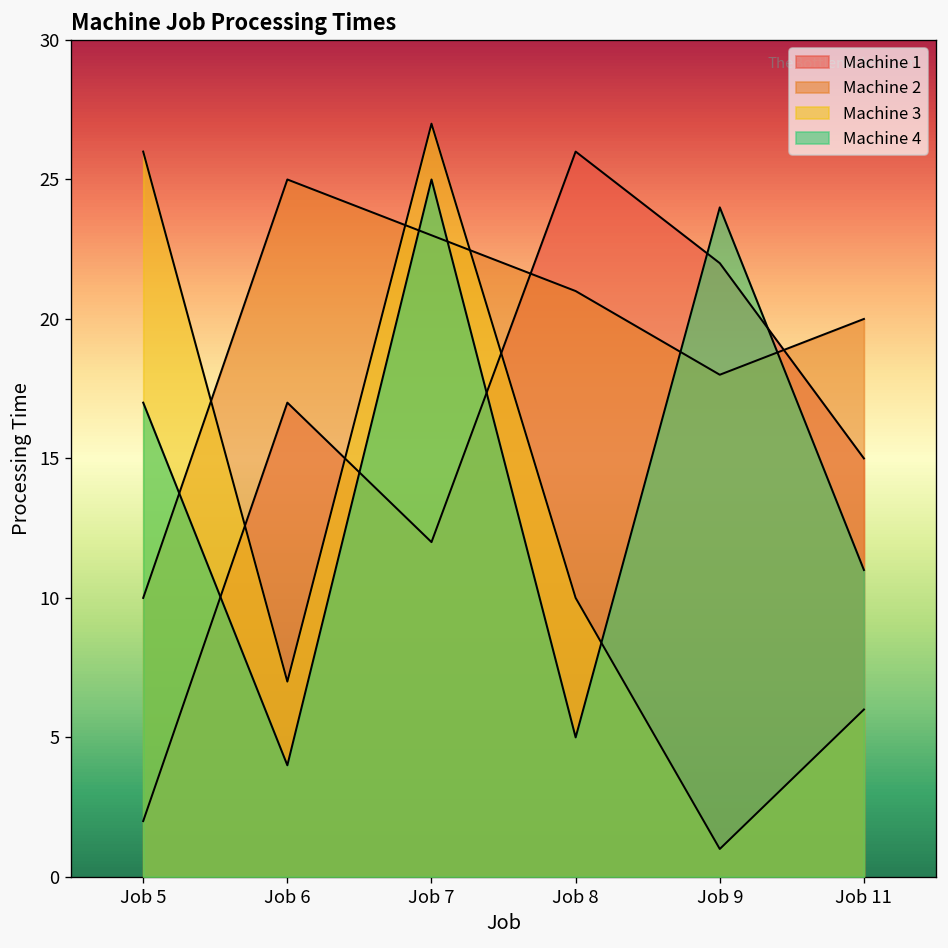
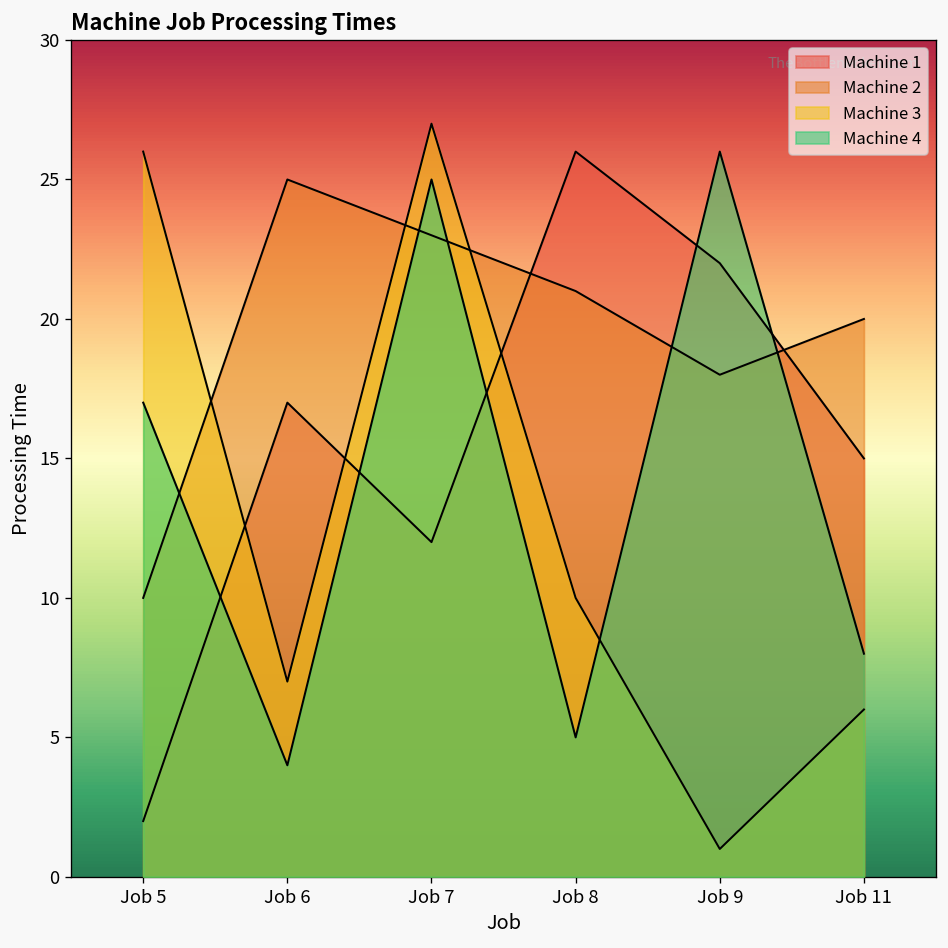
  {
    "Machine 4": {
      "Job 5": 17,
      "Job 6": 4,
      "Job 7": 25,
      "Job 8": 5,
-     "Job 9": 24,
-     "Job 11": 11
+     "Job 9": 26,
+     "Job 11": 8
    }
  }
